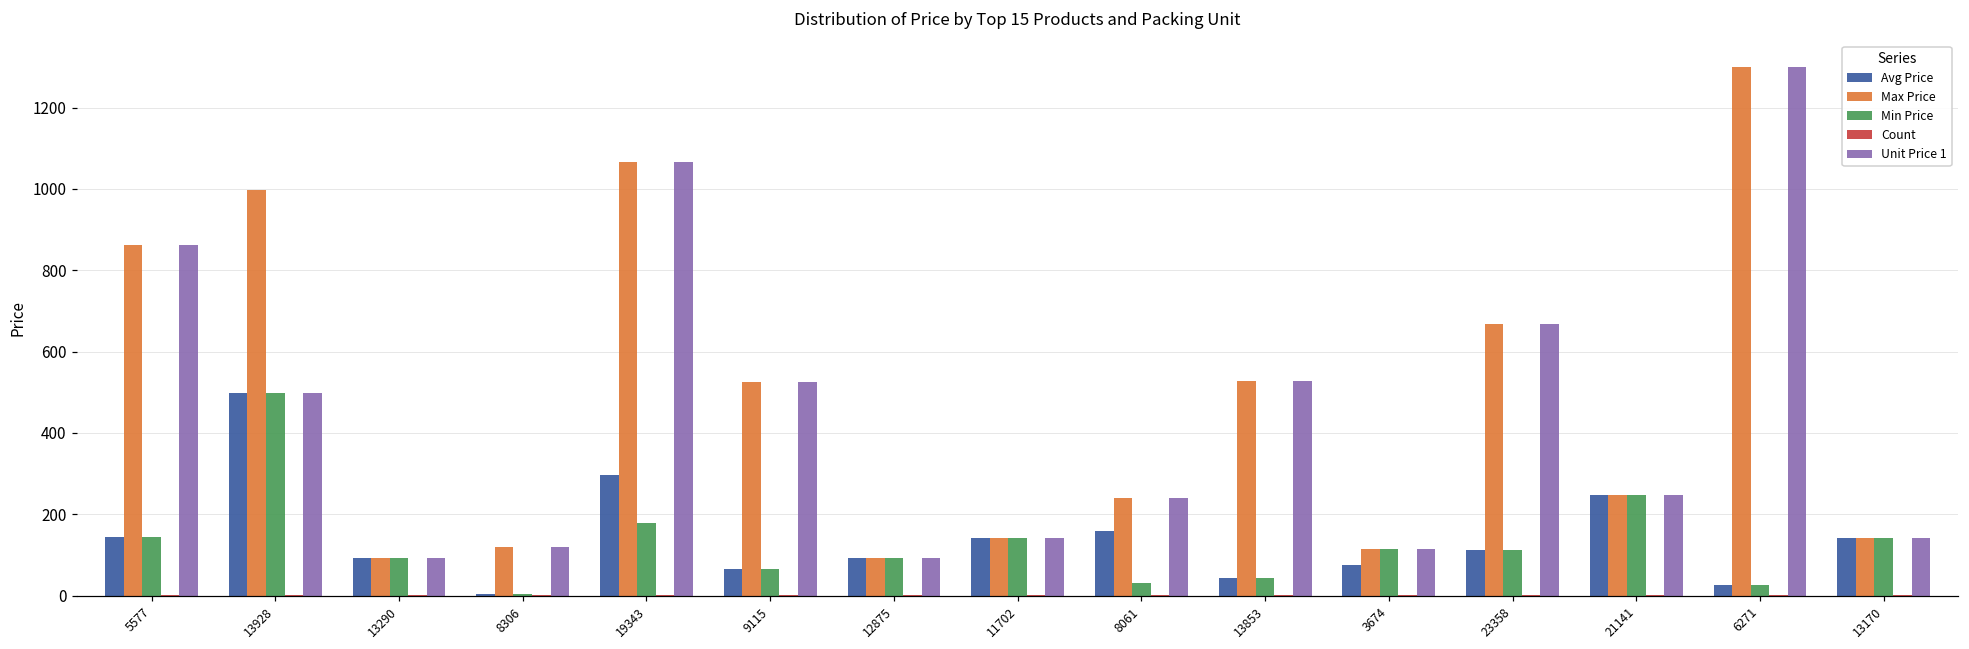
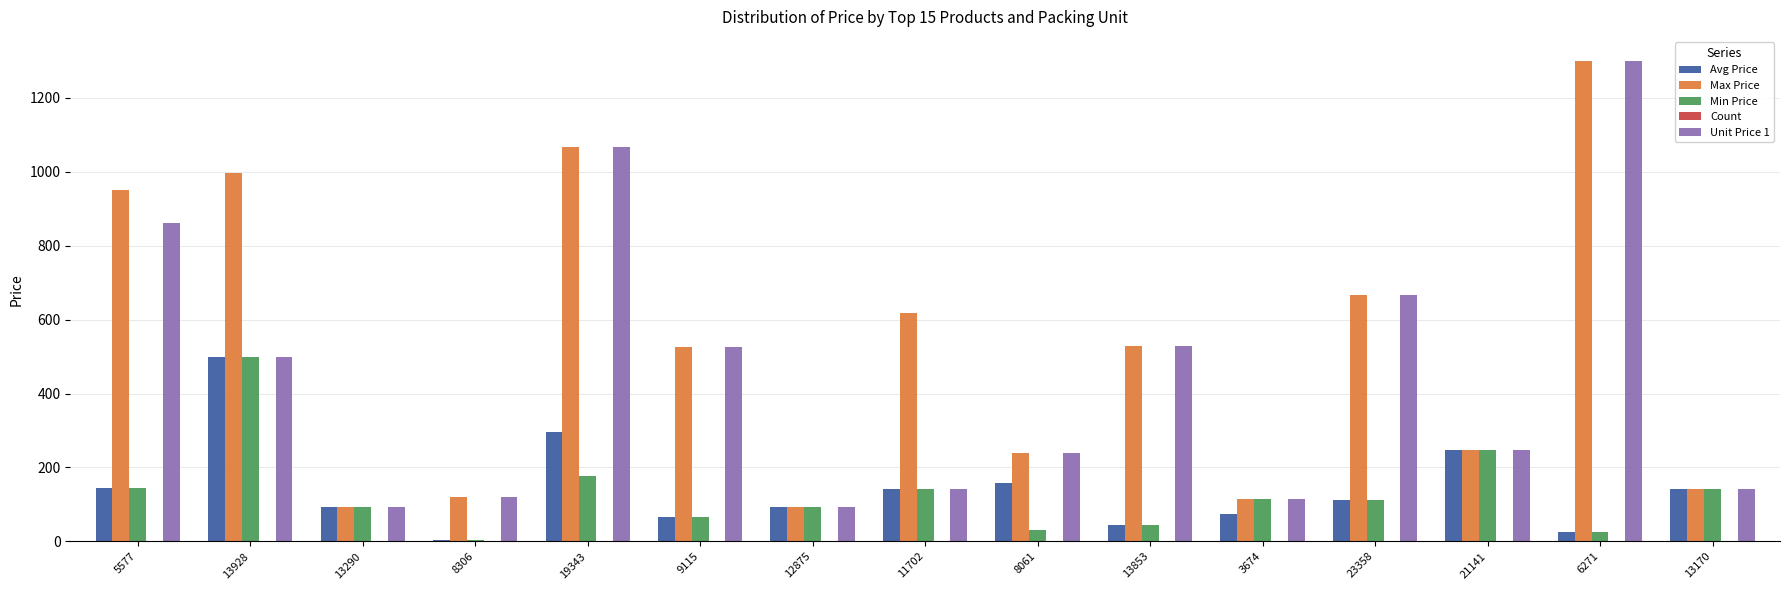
  {
    "Avg Price": {
      "5577": 140,
      "13928": 500,
      "13290": 90,
      "19343": 300,
      "9115": 70,
      "12875": 90,
      "11702": 140,
      "8061": 160,
      "13853": 40,
      "3674": 70,
      "23358": 110,
      "21141": 250,
      "6271": 30,
      "13170": 140
    },
    "Max Price": {
-     "5577": 860,
+     "5577": 950,
      "13928": 1000,
      "13290": 90,
      "8306": 120,
      "19343": 1070,
      "9115": 530,
      "12875": 90,
-     "11702": 140,
+     "11702": 620,
      "8061": 240,
      "13853": 530,
      "3674": 110,
      "23358": 670,
      "21141": 250,
      "6271": 1300,
      "13170": 140
    },
    "Min Price": {
      "5577": 140,
      "13928": 500,
      "13290": 90,
      "19343": 180,
      "9115": 70,
      "12875": 90,
      "11702": 140,
      "8061": 30,
      "13853": 40,
      "3674": 110,
      "23358": 110,
      "21141": 250,
      "6271": 30,
      "13170": 140
    },
    "Unit Price 1": {
      "5577": 860,
      "13928": 500,
      "13290": 90,
      "8306": 120,
      "19343": 1070,
      "9115": 530,
      "12875": 90,
      "11702": 140,
      "8061": 240,
      "13853": 530,
      "3674": 110,
      "23358": 670,
      "21141": 250,
      "6271": 1300,
      "13170": 140
    }
  }
